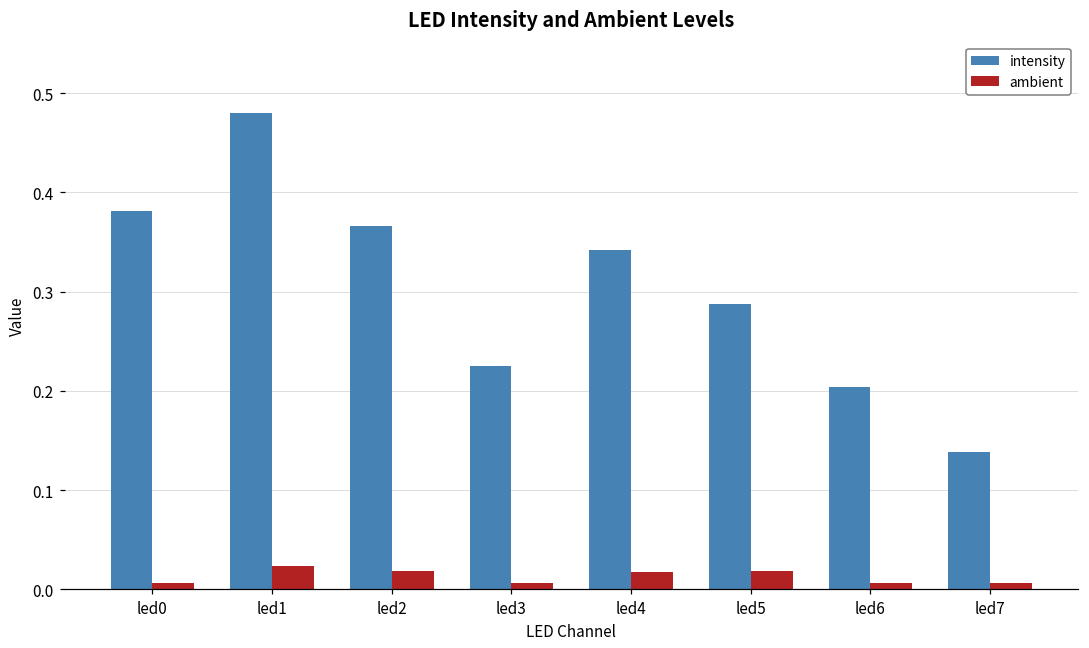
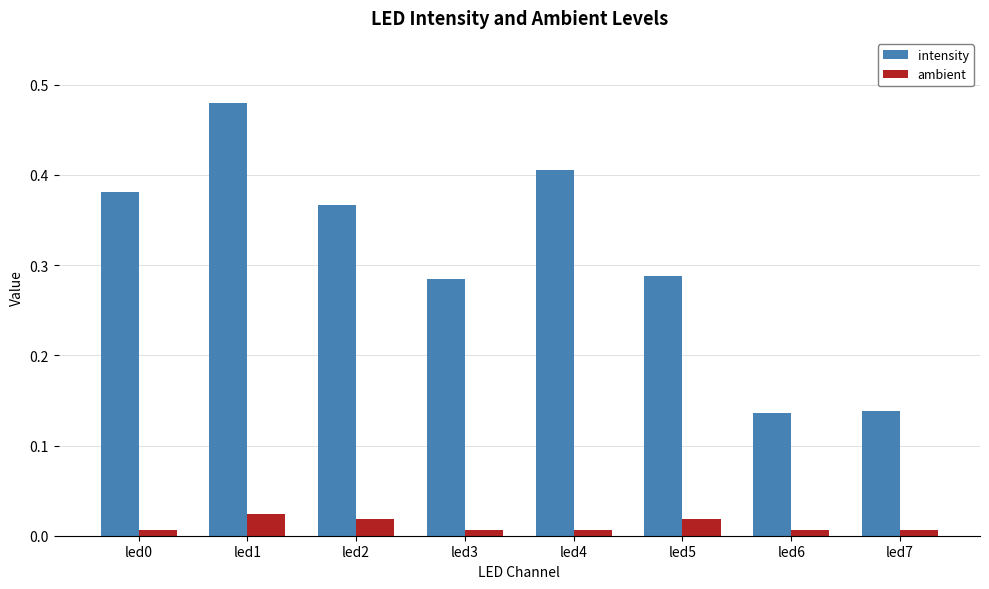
  {
    "intensity": {
      "led0": 0.38,
      "led1": 0.48,
      "led2": 0.37,
-     "led3": 0.23,
-     "led4": 0.34,
+     "led3": 0.28,
+     "led4": 0.41,
      "led5": 0.29,
-     "led6": 0.20,
+     "led6": 0.14,
      "led7": 0.14
    },
    "ambient": {
      "led0": 0.01,
      "led1": 0.02,
      "led2": 0.02,
      "led3": 0.01,
-     "led4": 0.02,
+     "led4": 0.01,
      "led5": 0.02,
      "led6": 0.01,
      "led7": 0.01
    }
  }
